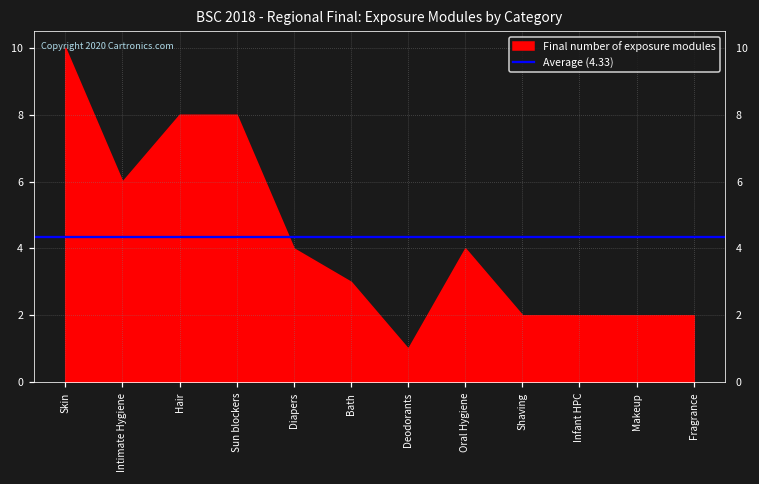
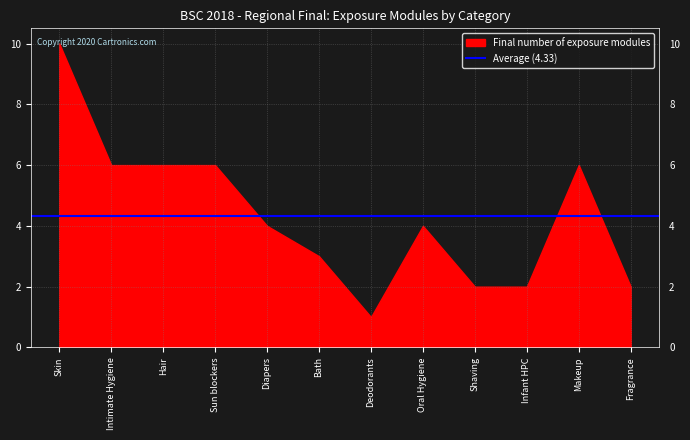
  {
    "Intimate Hygiene": 6,
-   "Hair": 8,
-   "Sun blockers": 8,
+   "Hair": 6,
+   "Sun blockers": 6,
    "Diapers": 4,
    "Bath": 3,
    "Deodorants": 1,
    "Oral Hygiene": 4,
    "Shaving": 2,
    "Infant HPC": 2,
-   "Makeup": 2,
+   "Makeup": 6,
    "Fragrance": 2
  }
